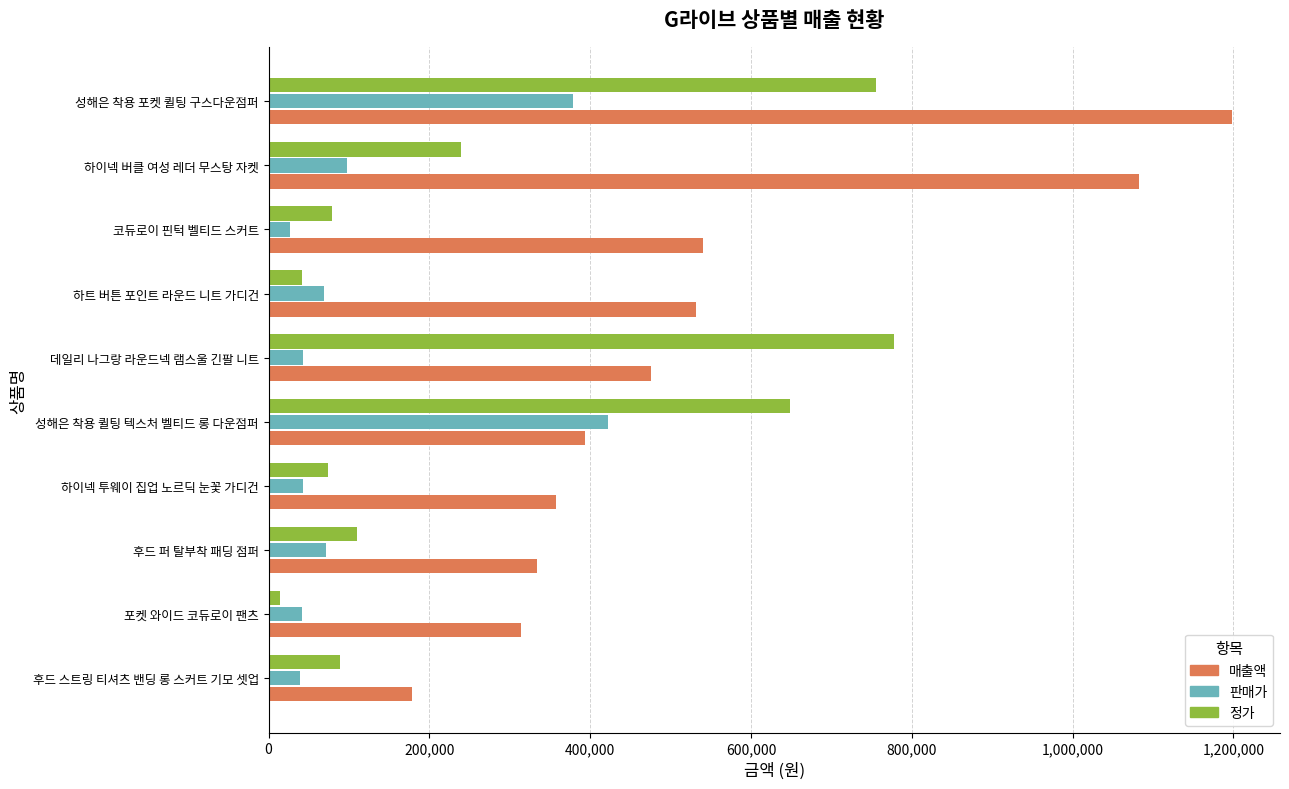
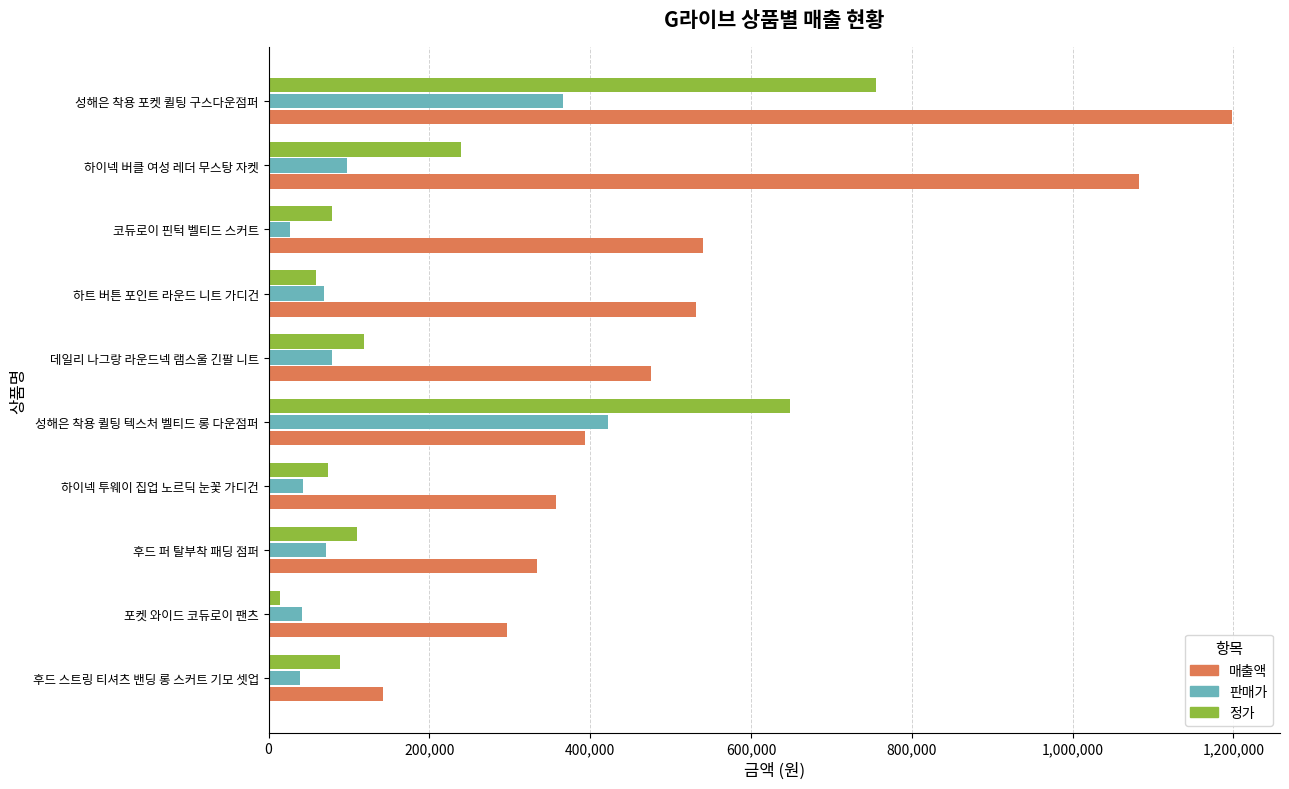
  {
    "매출액": {
      "성해은 착용 포켓 퀼팅 구스다운점퍼": "1,200,000",
      "하이넥 버클 여성 레더 무스탕 자켓": "1,080,000",
      "코듀로이 핀턱 벨티드 스커트": "540,000",
      "하트 버튼 포인트 라운드 니트 가디건": "530,000",
      "데일리 나그랑 라운드넥 램스울 긴팔 니트": "480,000",
      "성해은 착용 퀼팅 텍스처 벨티드 롱 다운점퍼": "390,000",
      "하이넥 투웨이 집업 노르딕 눈꽃 가디건": "360,000",
      "후드 퍼 탈부착 패딩 점퍼": "330,000",
-     "포켓 와이드 코듀로이 팬츠": "310,000",
-     "후드 스트링 티셔츠 밴딩 롱 스커트 기모 셋업": "180,000"
+     "포켓 와이드 코듀로이 팬츠": "300,000",
+     "후드 스트링 티셔츠 밴딩 롱 스커트 기모 셋업": "140,000"
    },
    "판매가": {
-     "성해은 착용 포켓 퀼팅 구스다운점퍼": "380,000",
+     "성해은 착용 포켓 퀼팅 구스다운점퍼": "370,000",
      "하이넥 버클 여성 레더 무스탕 자켓": "100,000",
      "코듀로이 핀턱 벨티드 스커트": "30,000",
      "하트 버튼 포인트 라운드 니트 가디건": "70,000",
-     "데일리 나그랑 라운드넥 램스울 긴팔 니트": "40,000",
+     "데일리 나그랑 라운드넥 램스울 긴팔 니트": "80,000",
      "성해은 착용 퀼팅 텍스처 벨티드 롱 다운점퍼": "420,000",
      "하이넥 투웨이 집업 노르딕 눈꽃 가디건": "40,000",
      "후드 퍼 탈부착 패딩 점퍼": "70,000",
      "포켓 와이드 코듀로이 팬츠": "40,000",
      "후드 스트링 티셔츠 밴딩 롱 스커트 기모 셋업": "40,000"
    },
    "정가": {
      "성해은 착용 포켓 퀼팅 구스다운점퍼": "760,000",
      "하이넥 버클 여성 레더 무스탕 자켓": "240,000",
      "코듀로이 핀턱 벨티드 스커트": "80,000",
-     "하트 버튼 포인트 라운드 니트 가디건": "40,000",
-     "데일리 나그랑 라운드넥 램스울 긴팔 니트": "780,000",
+     "하트 버튼 포인트 라운드 니트 가디건": "60,000",
+     "데일리 나그랑 라운드넥 램스울 긴팔 니트": "120,000",
      "성해은 착용 퀼팅 텍스처 벨티드 롱 다운점퍼": "650,000",
      "하이넥 투웨이 집업 노르딕 눈꽃 가디건": "70,000",
      "후드 퍼 탈부착 패딩 점퍼": "110,000",
      "포켓 와이드 코듀로이 팬츠": "10,000",
      "후드 스트링 티셔츠 밴딩 롱 스커트 기모 셋업": "90,000"
    }
  }
